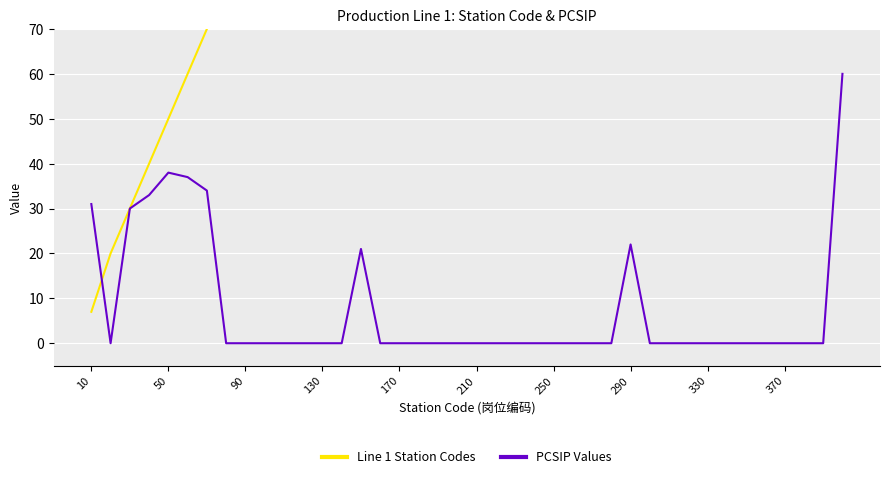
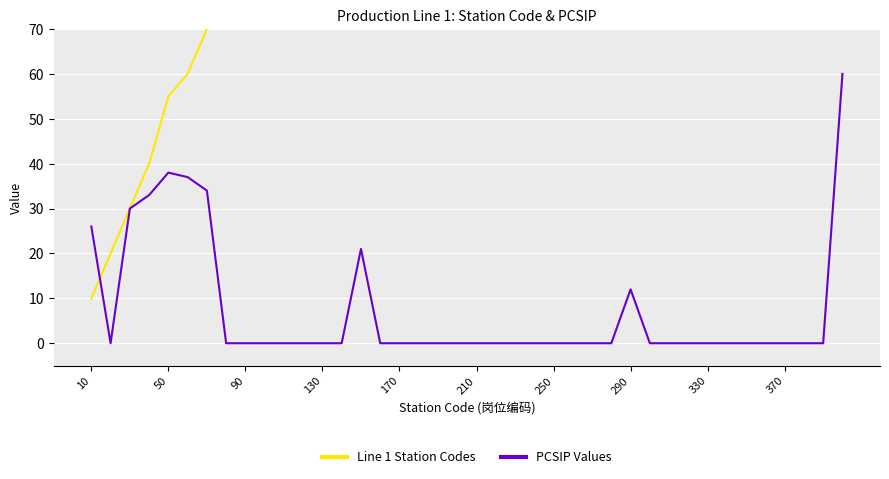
  {
    "Line 1 Station Codes": {
-     "10": 7,
-     "50": 50
+     "10": 10,
+     "50": 55
    },
    "PCSIP Values": {
-     "10": 31,
+     "10": 26,
      "50": 38,
      "90": 0,
      "130": 0,
      "170": 0,
      "210": 0,
      "250": 0,
-     "290": 22,
+     "290": 12,
      "330": 0,
      "370": 0
    }
  }
